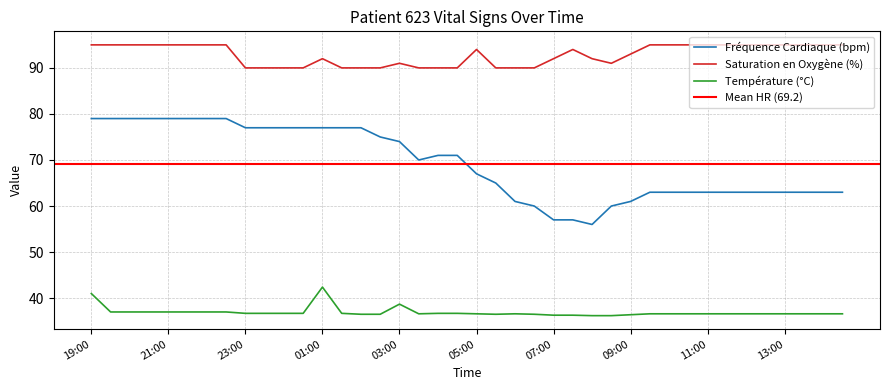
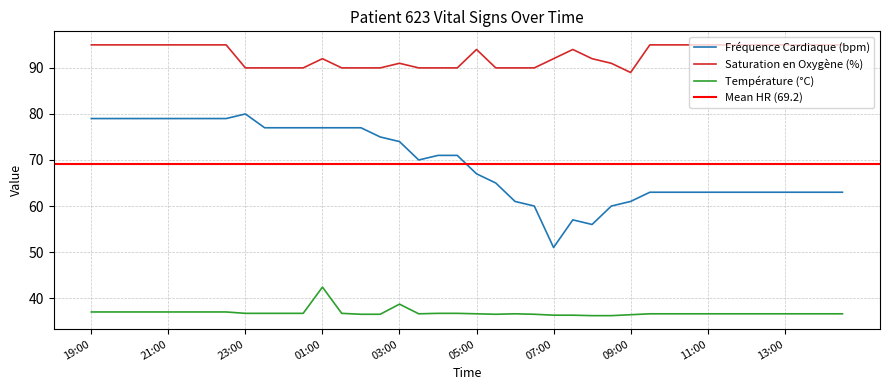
  {
    "Fréquence Cardiaque (bpm)": {
      "19:00": 79,
      "21:00": 79,
-     "23:00": 77,
+     "23:00": 80,
      "01:00": 77,
      "03:00": 74,
      "05:00": 67,
-     "07:00": 57,
+     "07:00": 51,
      "09:00": 61,
      "11:00": 63,
      "13:00": 63
    },
    "Saturation en Oxygène (%)": {
      "19:00": 95,
      "21:00": 95,
      "23:00": 90,
      "01:00": 92,
      "03:00": 91,
      "05:00": 94,
      "07:00": 92,
-     "09:00": 93
+     "09:00": 89
    },
    "Température (°C)": {
-     "19:00": 41,
+     "19:00": 37,
      "21:00": 37,
      "23:00": 37,
      "01:00": 42,
      "03:00": 39,
      "05:00": 37,
      "07:00": 36,
      "09:00": 36,
      "11:00": 37,
      "13:00": 37
    }
  }
